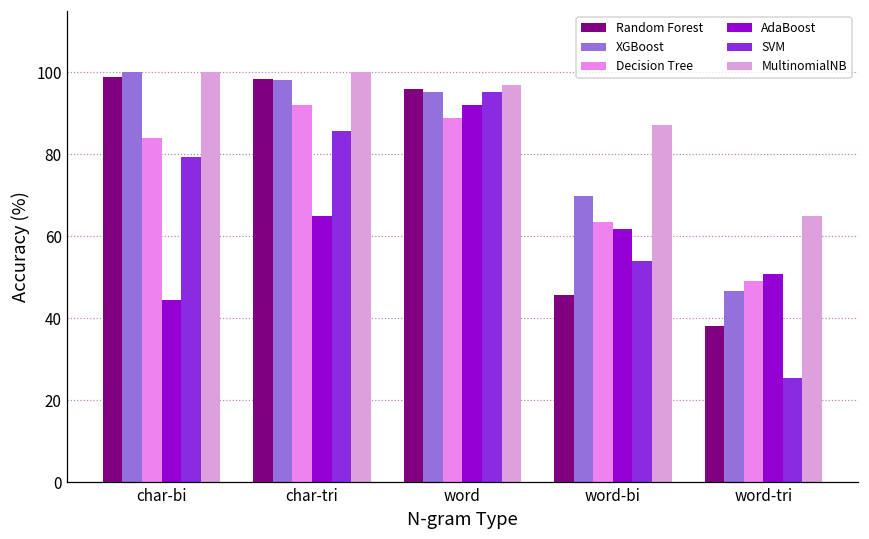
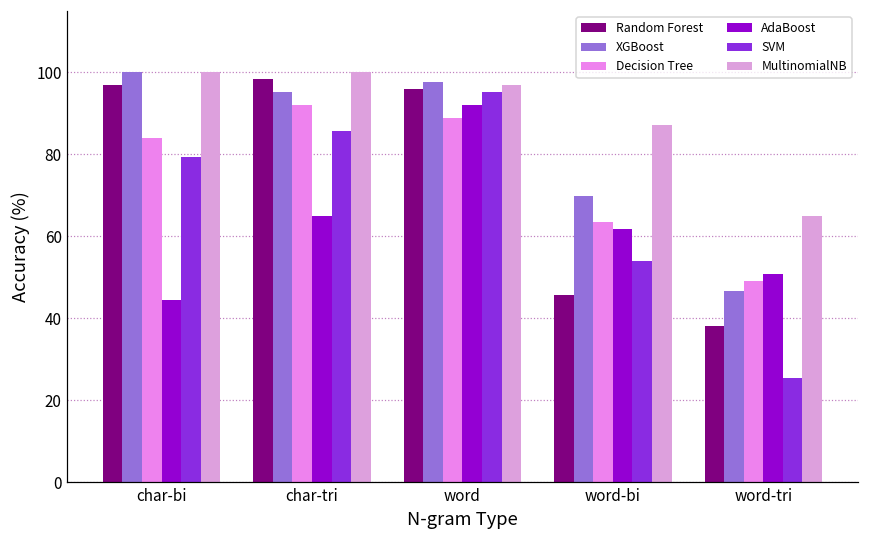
  {
    "Random Forest": {
-     "char-bi": 99,
+     "char-bi": 97,
      "char-tri": 98,
      "word": 96,
      "word-bi": 46,
      "word-tri": 38
    },
    "XGBoost": {
      "char-bi": 100,
-     "char-tri": 98,
-     "word": 95,
+     "char-tri": 95,
+     "word": 98,
      "word-bi": 70,
      "word-tri": 47
    }
  }
